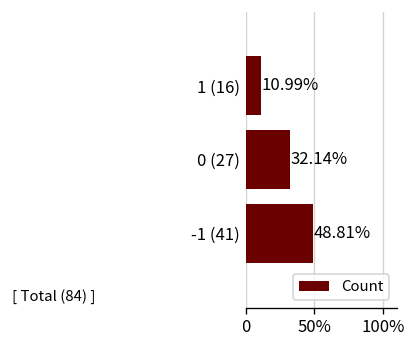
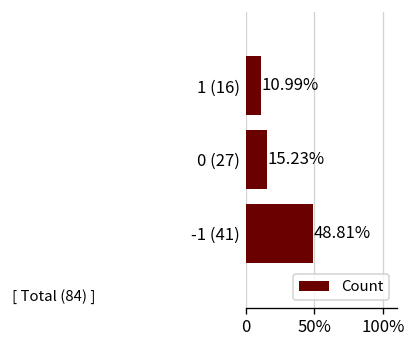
  {
    "1 (16)": "10.99%",
-   "0 (27)": "32.14%",
+   "0 (27)": "15.23%",
    "-1 (41)": "48.81%"
  }
